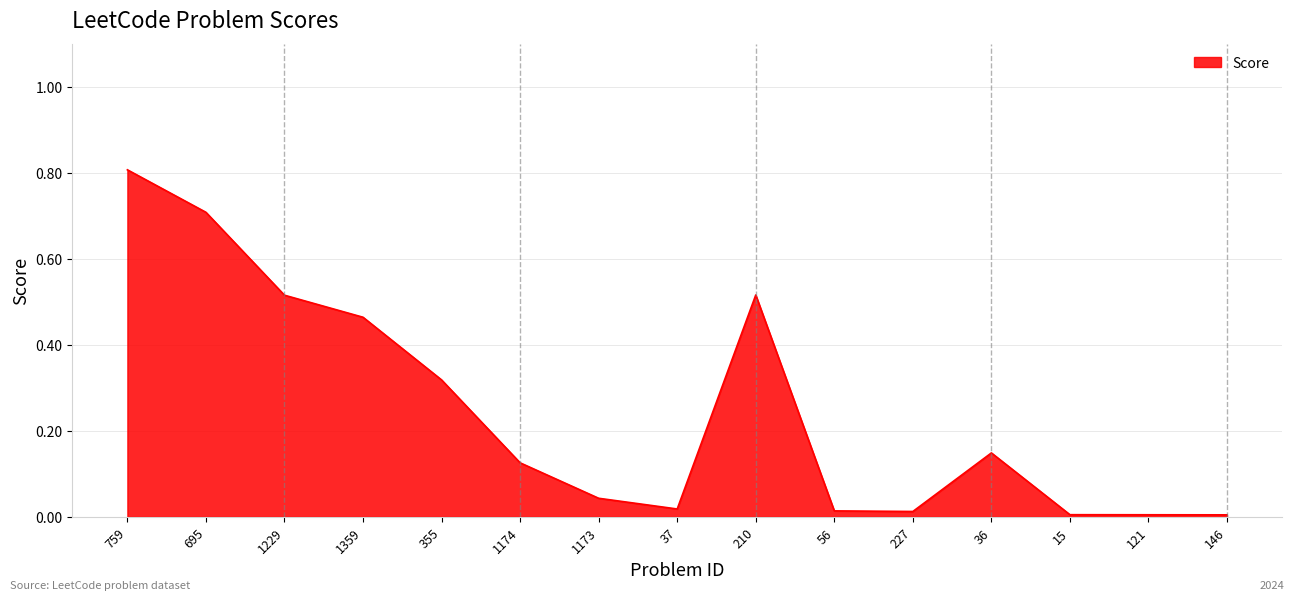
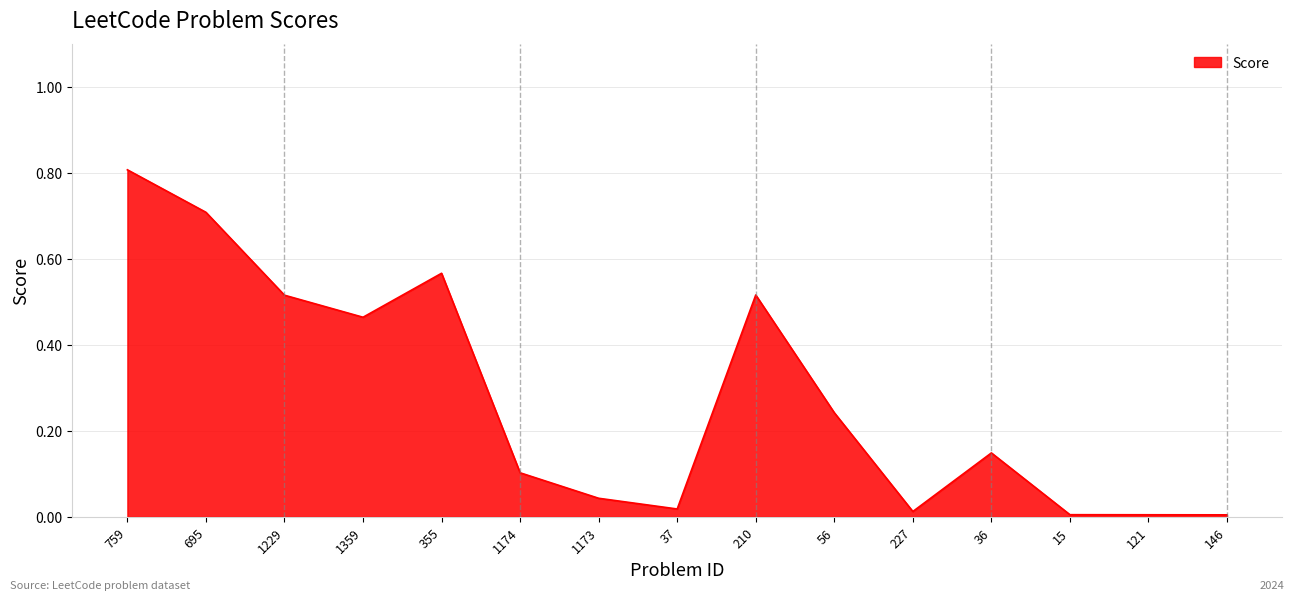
  {
    "759": 0.81,
    "695": 0.71,
    "1229": 0.52,
    "1359": 0.46,
-   "355": 0.32,
-   "1174": 0.13,
+   "355": 0.57,
+   "1174": 0.10,
    "1173": 0.04,
    "37": 0.02,
    "210": 0.52,
-   "56": 0.01,
+   "56": 0.24,
    "227": 0.01,
    "36": 0.15,
    "15": 0.00,
    "121": 0.00,
    "146": 0.00
  }
